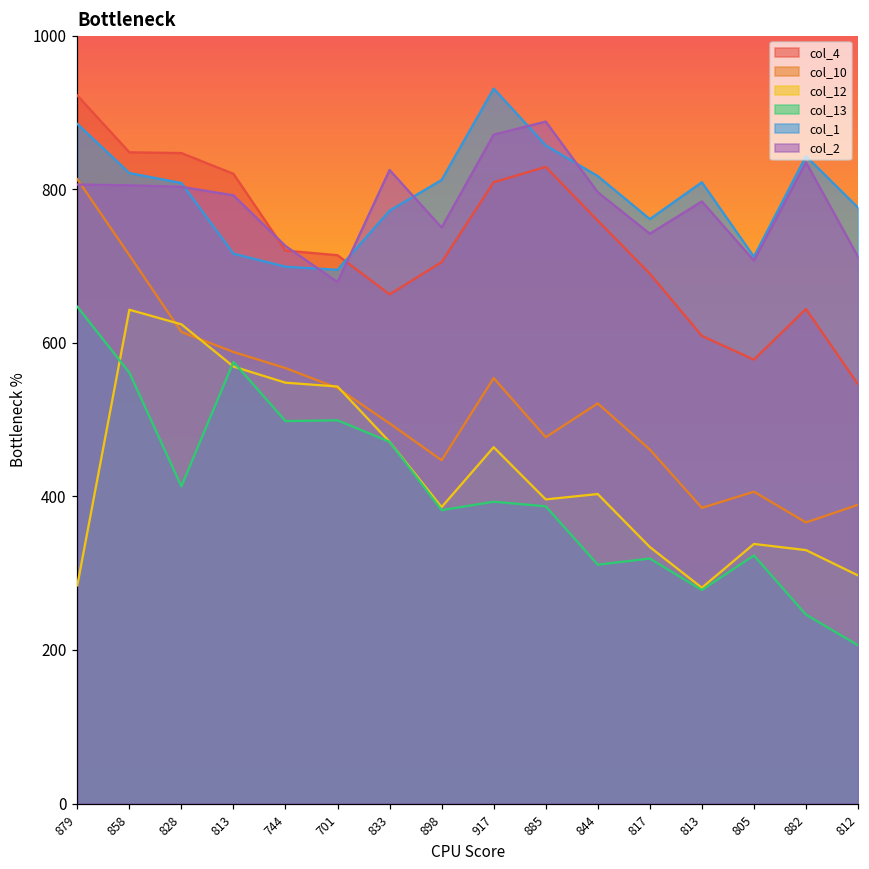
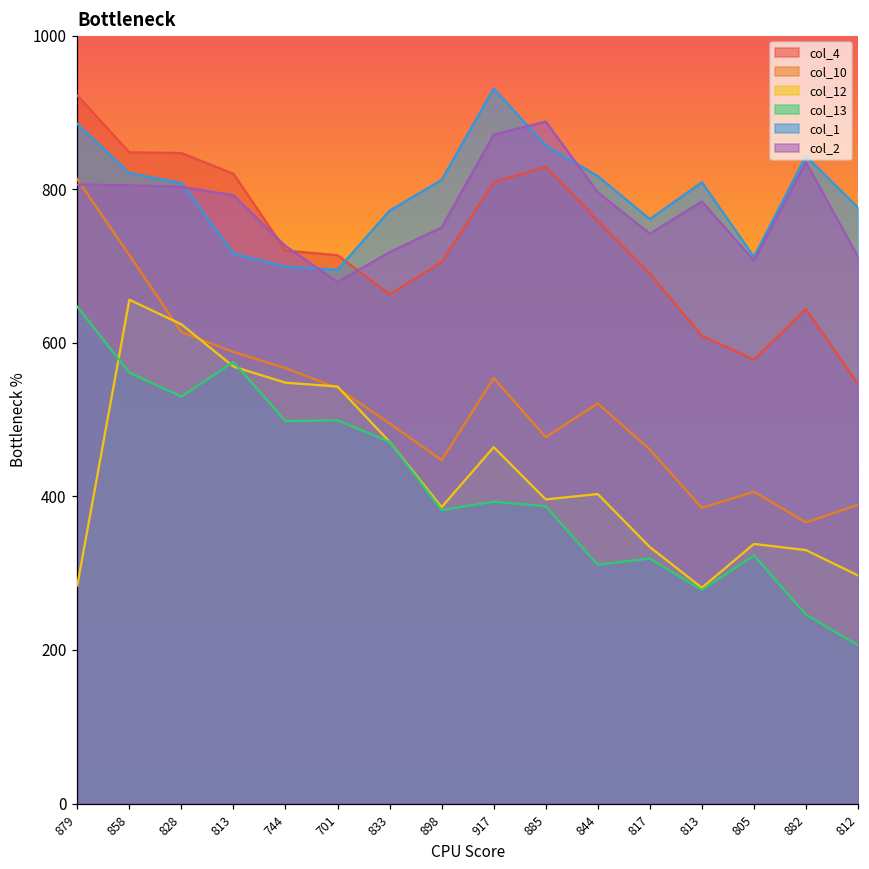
  {
    "col_12": {
      "879": 280,
-     "858": 640,
+     "858": 660,
      "828": 620,
      "744": 550,
      "898": 390,
      "917": 460,
      "885": 400,
      "844": 400,
      "817": 330,
      "805": 340,
      "882": 330,
      "812": 300
    },
    "col_13": {
      "879": 650,
      "858": 560,
-     "828": 410,
+     "828": 530,
      "744": 500,
      "701": 500,
      "898": 380,
      "917": 390,
      "885": 390,
      "844": 310,
      "817": 320,
      "805": 320,
      "882": 250,
      "812": 210
    },
    "col_1": {
      "879": 890,
      "858": 820,
      "828": 810,
      "744": 700,
      "701": 700,
      "833": 770,
      "898": 810,
      "917": 930,
      "885": 860,
      "844": 820,
      "817": 760,
      "805": 710,
      "882": 840,
      "812": 780
    },
    "col_2": {
      "879": 810,
      "858": 810,
      "828": 800,
      "744": 730,
      "701": 680,
-     "833": 830,
+     "833": 720,
      "898": 750,
      "917": 870,
      "885": 890,
      "844": 800,
      "817": 740,
      "805": 710,
      "882": 840,
      "812": 710
    }
  }
